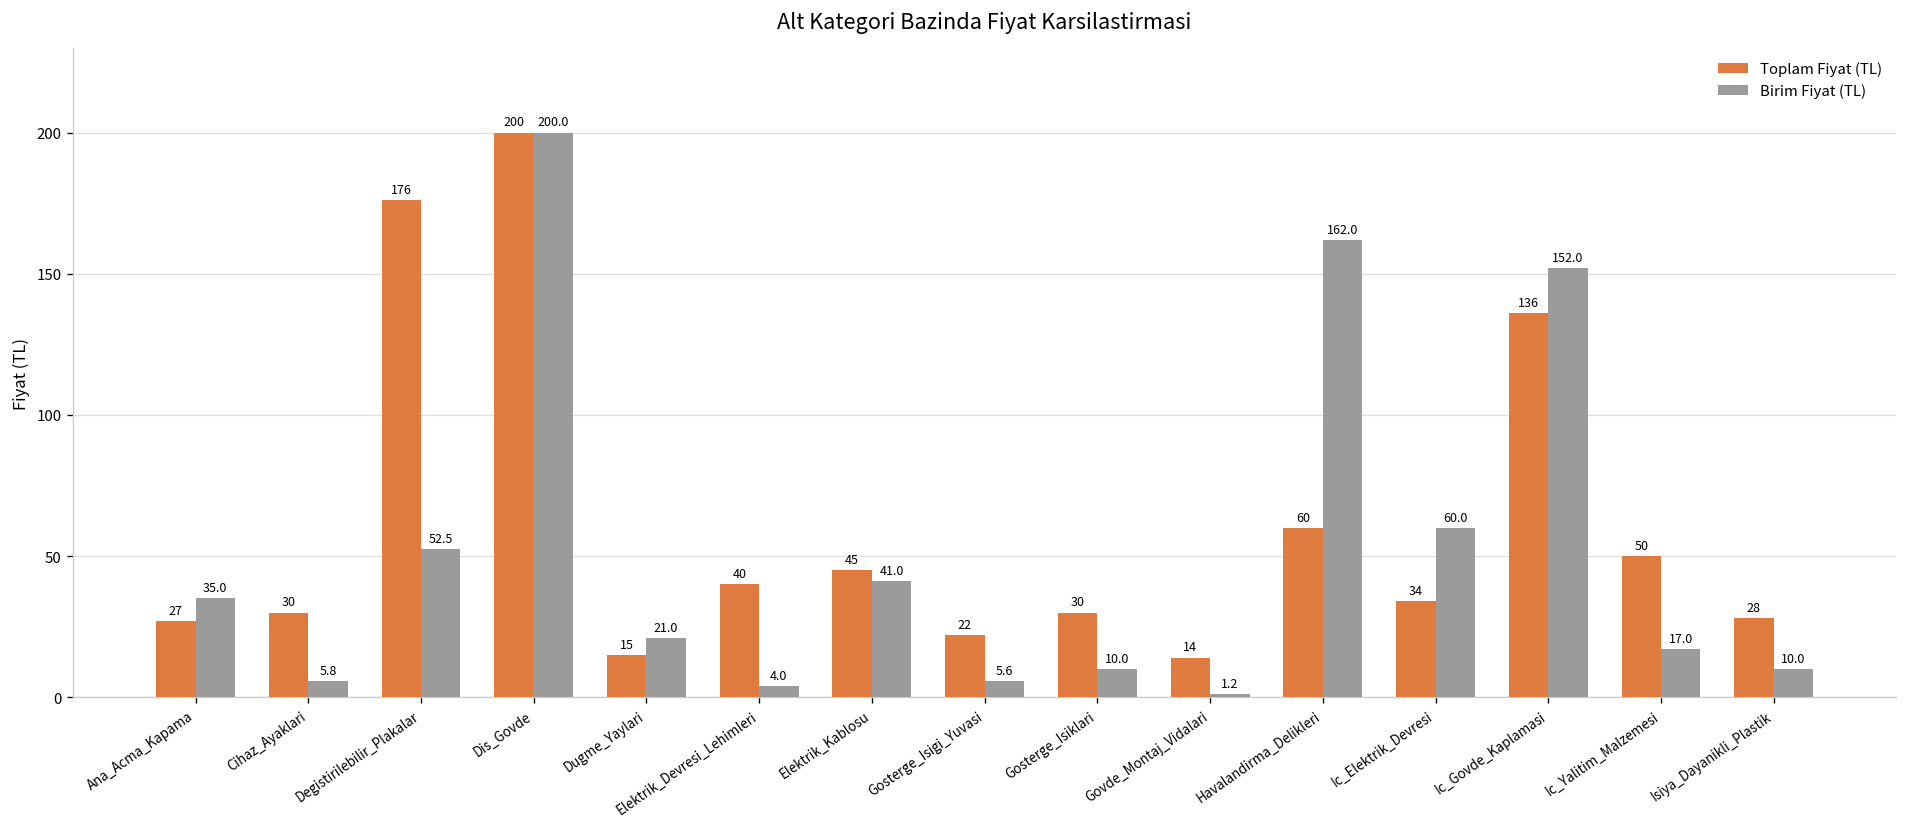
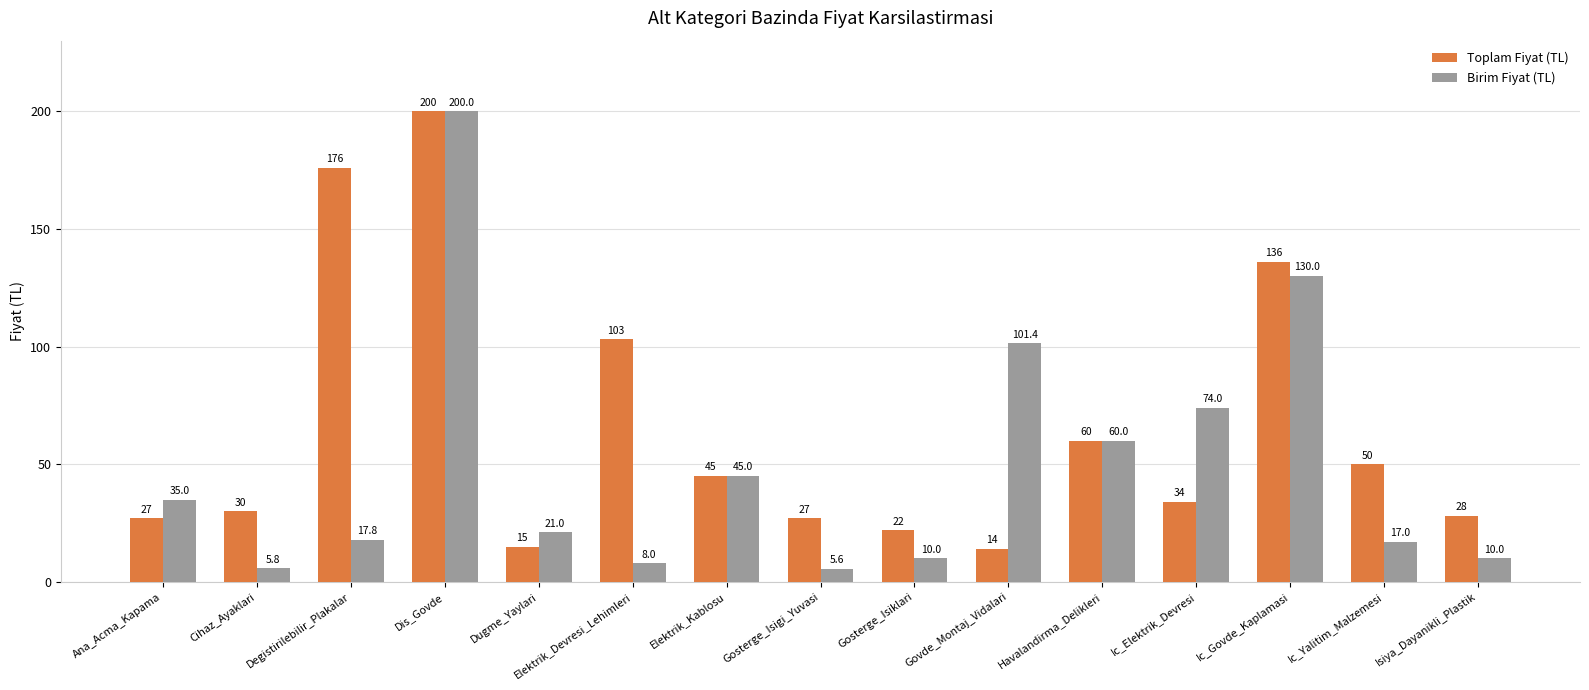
  {
    "Toplam Fiyat (TL)": {
      "Ana_Acma_Kapama": 27,
      "Cihaz_Ayaklari": 30,
      "Degistirilebilir_Plakalar": 176,
      "Dis_Govde": 200,
      "Dugme_Yaylari": 15,
-     "Elektrik_Devresi_Lehimleri": 40,
+     "Elektrik_Devresi_Lehimleri": 103,
      "Elektrik_Kablosu": 45,
-     "Gosterge_Isigi_Yuvasi": 22,
-     "Gosterge_Isiklari": 30,
+     "Gosterge_Isigi_Yuvasi": 27,
+     "Gosterge_Isiklari": 22,
      "Govde_Montaj_Vidalari": 14,
      "Havalandirma_Delikleri": 60,
      "Ic_Elektrik_Devresi": 34,
      "Ic_Govde_Kaplamasi": 136,
      "Ic_Yalitim_Malzemesi": 50,
      "Isiya_Dayanikli_Plastik": 28
    },
    "Birim Fiyat (TL)": {
      "Ana_Acma_Kapama": 35.0,
      "Cihaz_Ayaklari": 5.8,
-     "Degistirilebilir_Plakalar": 52.5,
+     "Degistirilebilir_Plakalar": 17.8,
      "Dis_Govde": 200.0,
      "Dugme_Yaylari": 21.0,
-     "Elektrik_Devresi_Lehimleri": 4.0,
-     "Elektrik_Kablosu": 41.0,
+     "Elektrik_Devresi_Lehimleri": 8.0,
+     "Elektrik_Kablosu": 45.0,
      "Gosterge_Isigi_Yuvasi": 5.6,
      "Gosterge_Isiklari": 10.0,
-     "Govde_Montaj_Vidalari": 1.2,
-     "Havalandirma_Delikleri": 162.0,
-     "Ic_Elektrik_Devresi": 60.0,
-     "Ic_Govde_Kaplamasi": 152.0,
+     "Govde_Montaj_Vidalari": 101.4,
+     "Havalandirma_Delikleri": 60.0,
+     "Ic_Elektrik_Devresi": 74.0,
+     "Ic_Govde_Kaplamasi": 130.0,
      "Ic_Yalitim_Malzemesi": 17.0,
      "Isiya_Dayanikli_Plastik": 10.0
    }
  }
